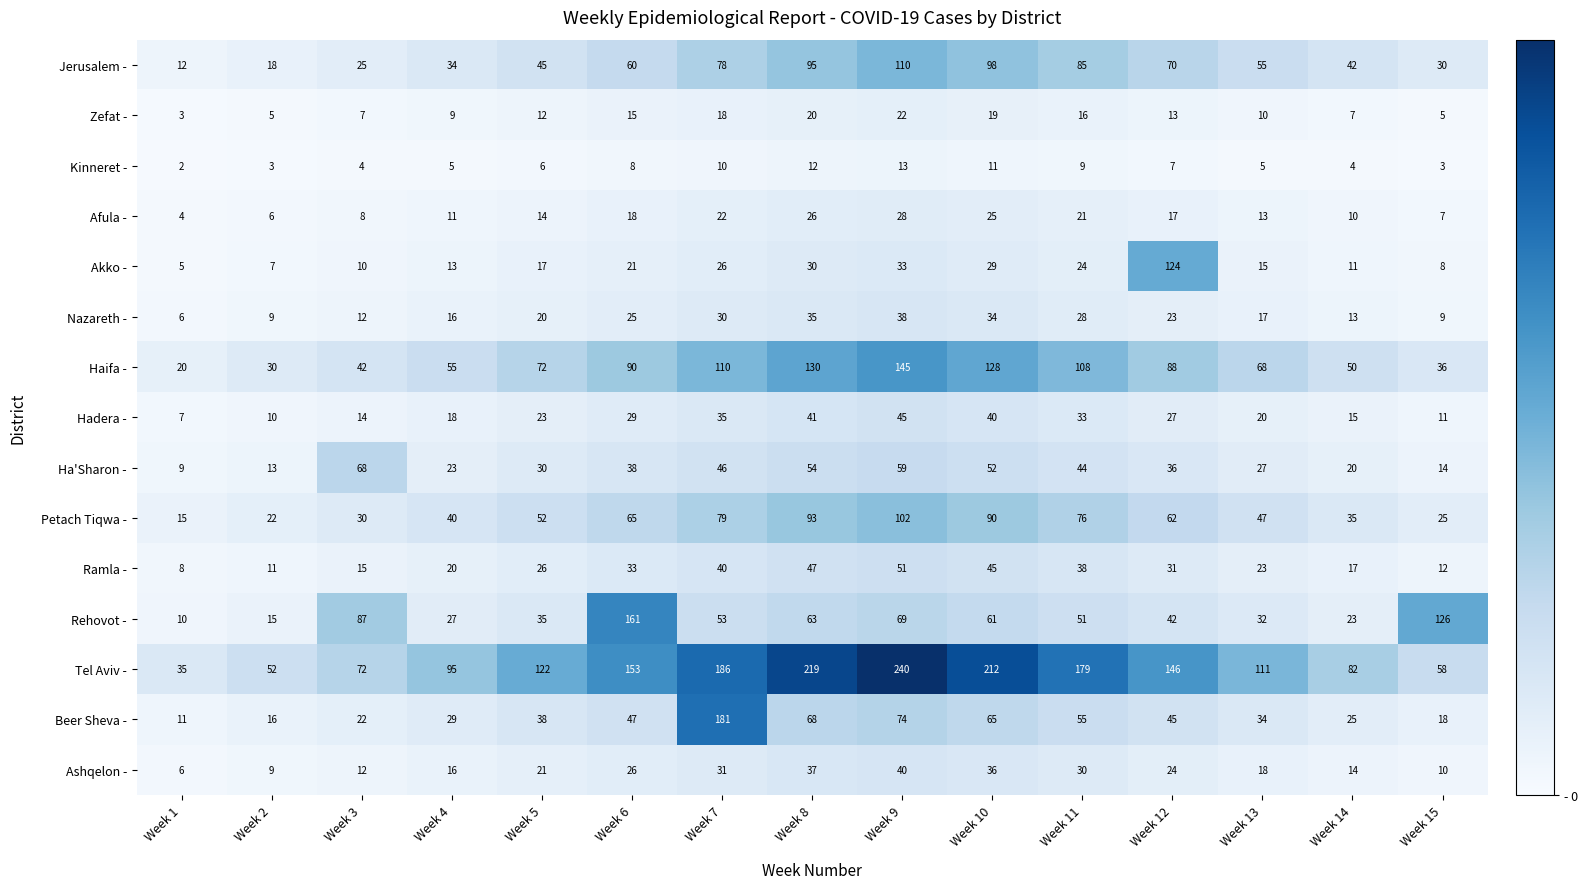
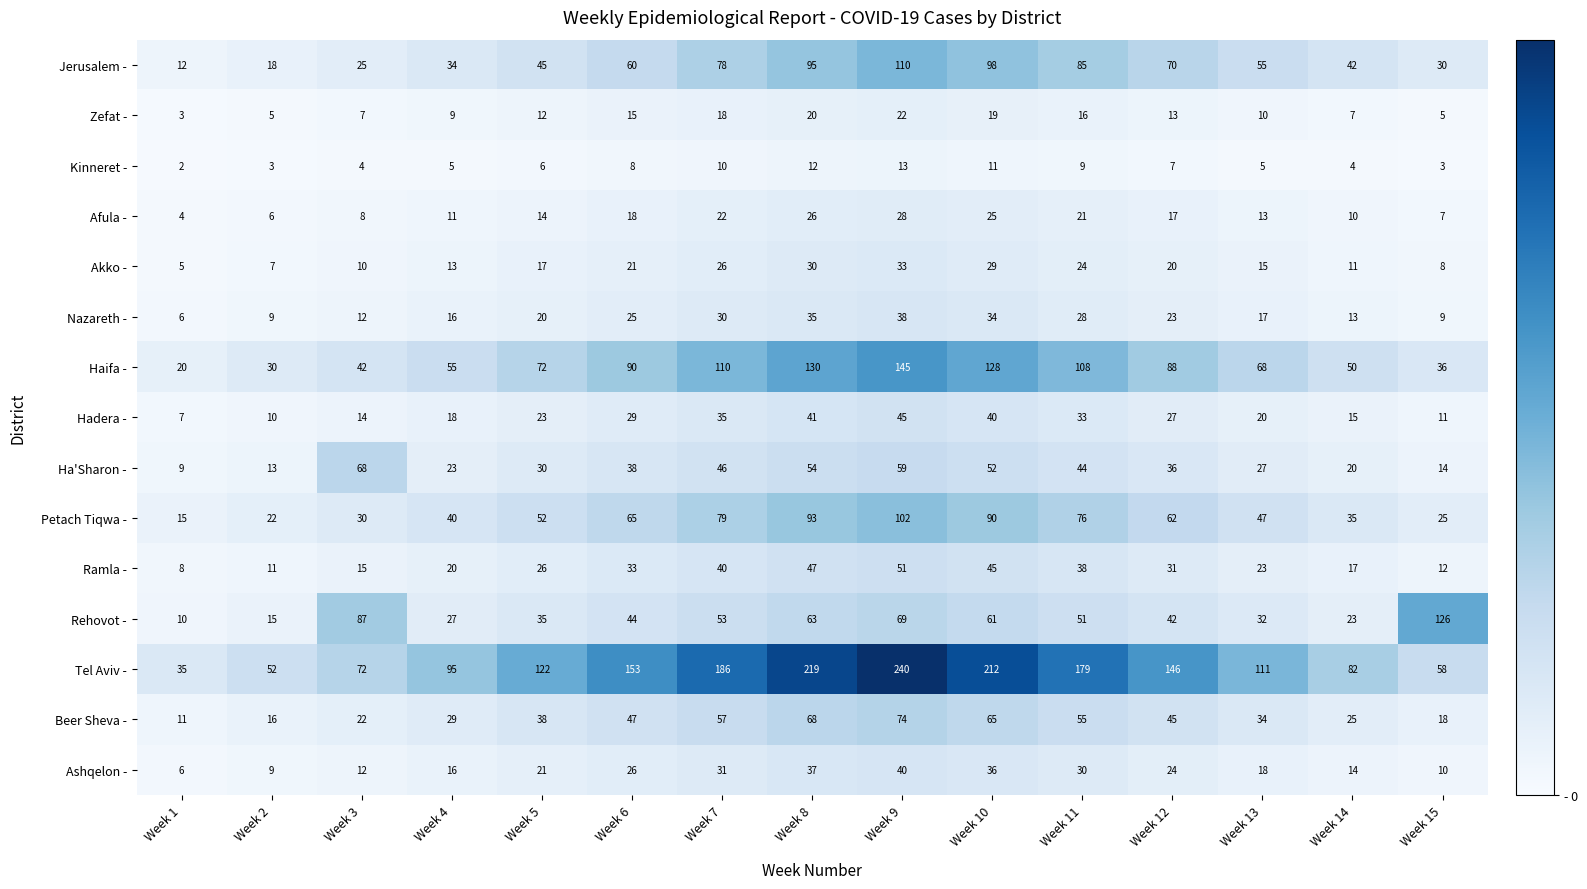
  {
    "Akko -": {
      "Week 1": 5,
      "Week 2": 7,
      "Week 3": 10,
      "Week 4": 13,
      "Week 5": 17,
      "Week 6": 21,
      "Week 7": 26,
      "Week 8": 30,
      "Week 9": 33,
      "Week 10": 29,
      "Week 11": 24,
-     "Week 12": 124,
+     "Week 12": 20,
      "Week 13": 15,
      "Week 14": 11,
      "Week 15": 8
    },
    "Rehovot -": {
      "Week 1": 10,
      "Week 2": 15,
      "Week 3": 87,
      "Week 4": 27,
      "Week 5": 35,
-     "Week 6": 161,
+     "Week 6": 44,
      "Week 7": 53,
      "Week 8": 63,
      "Week 9": 69,
      "Week 10": 61,
      "Week 11": 51,
      "Week 12": 42,
      "Week 13": 32,
      "Week 14": 23,
      "Week 15": 126
    },
    "Beer Sheva -": {
      "Week 1": 11,
      "Week 2": 16,
      "Week 3": 22,
      "Week 4": 29,
      "Week 5": 38,
      "Week 6": 47,
-     "Week 7": 181,
+     "Week 7": 57,
      "Week 8": 68,
      "Week 9": 74,
      "Week 10": 65,
      "Week 11": 55,
      "Week 12": 45,
      "Week 13": 34,
      "Week 14": 25,
      "Week 15": 18
    }
  }
